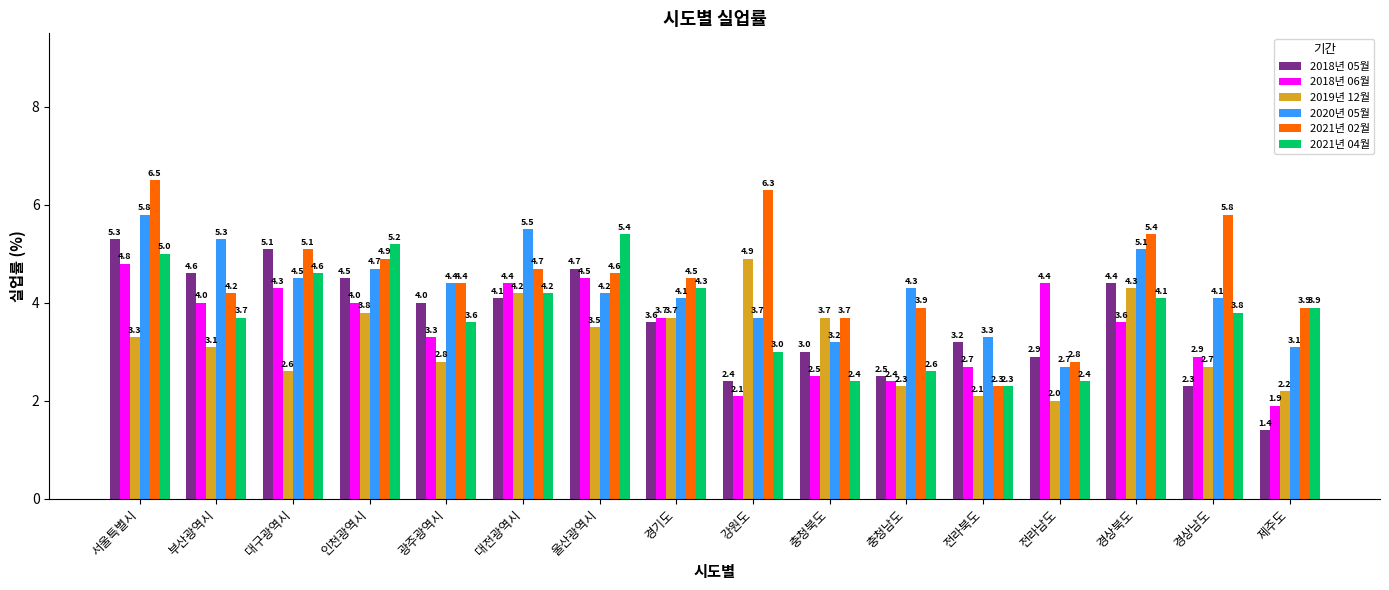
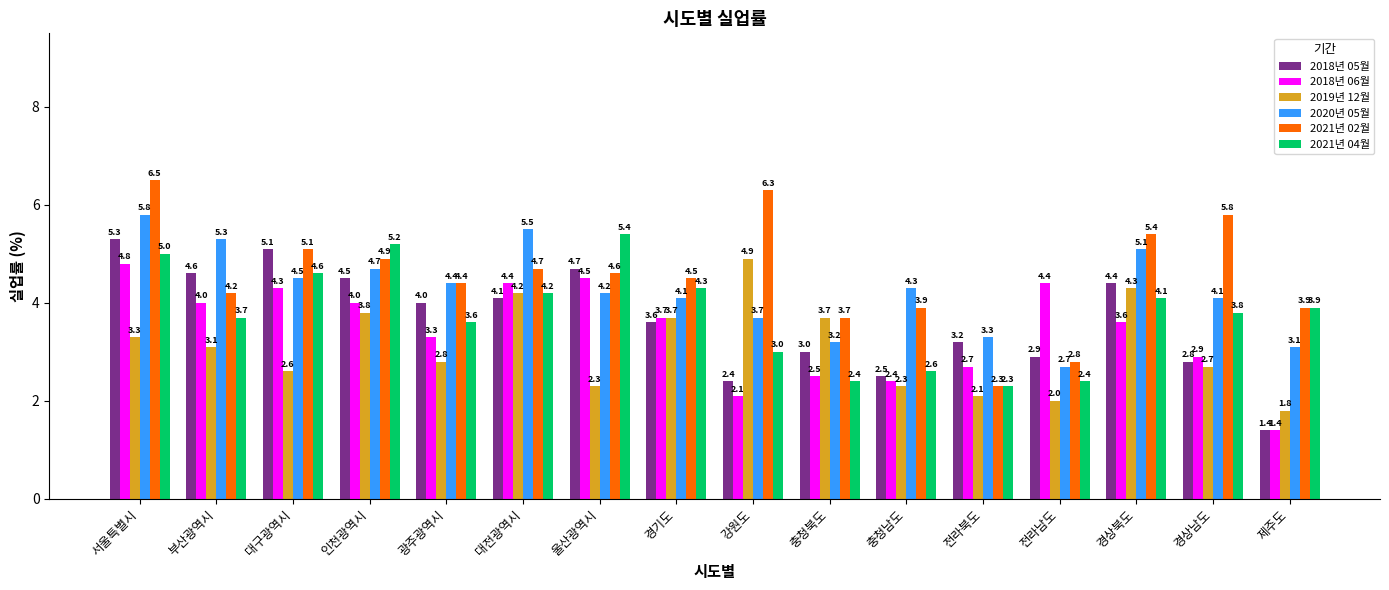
  {
    "2018년 05월": {
      "서울특별시": 5.3,
      "부산광역시": 4.6,
      "대구광역시": 5.1,
      "인천광역시": 4.5,
      "광주광역시": 4.0,
      "대전광역시": 4.1,
      "울산광역시": 4.7,
      "경기도": 3.6,
      "강원도": 2.4,
      "충청북도": 3.0,
      "충청남도": 2.5,
      "전라북도": 3.2,
      "전라남도": 2.9,
      "경상북도": 4.4,
-     "경상남도": 2.3
+     "경상남도": 2.8
    },
    "2018년 06월": {
      "서울특별시": 4.8,
      "부산광역시": 4.0,
      "대구광역시": 4.3,
      "인천광역시": 4.0,
      "광주광역시": 3.3,
      "대전광역시": 4.4,
      "울산광역시": 4.5,
      "강원도": 2.1,
      "충청북도": 2.5,
      "충청남도": 2.4,
      "전라북도": 2.7,
      "전라남도": 4.4,
      "경상북도": 3.6,
      "경상남도": 2.9,
-     "제주도": 1.9
+     "제주도": 1.4
    },
    "2019년 12월": {
      "서울특별시": 3.3,
      "부산광역시": 3.1,
      "대구광역시": 2.6,
      "인천광역시": 3.8,
      "광주광역시": 2.8,
      "대전광역시": 4.2,
-     "울산광역시": 3.5,
+     "울산광역시": 2.3,
      "강원도": 4.9,
      "충청북도": 3.7,
      "충청남도": 2.3,
      "전라북도": 2.1,
      "전라남도": 2.0,
      "경상북도": 4.3,
      "경상남도": 2.7,
-     "제주도": 2.2
+     "제주도": 1.8
    },
    "2020년 05월": {
      "서울특별시": 5.8,
      "부산광역시": 5.3,
      "대구광역시": 4.5,
      "인천광역시": 4.7,
      "대전광역시": 5.5,
      "울산광역시": 4.2,
      "경기도": 4.1,
      "강원도": 3.7,
      "충청북도": 3.2,
      "충청남도": 4.3,
      "전라북도": 3.3,
      "전라남도": 2.7,
      "경상북도": 5.1,
      "경상남도": 4.1,
      "제주도": 3.1
    },
    "2021년 02월": {
      "서울특별시": 6.5,
      "부산광역시": 4.2,
      "대구광역시": 5.1,
      "인천광역시": 4.9,
      "대전광역시": 4.7,
      "울산광역시": 4.6,
      "경기도": 4.5,
      "강원도": 6.3,
      "충청북도": 3.7,
      "충청남도": 3.9,
      "전라남도": 2.8,
      "경상북도": 5.4,
      "경상남도": 5.8
    },
    "2021년 04월": {
      "서울특별시": 5.0,
      "부산광역시": 3.7,
      "대구광역시": 4.6,
      "인천광역시": 5.2,
      "광주광역시": 3.6,
      "대전광역시": 4.2,
      "울산광역시": 5.4,
      "경기도": 4.3,
      "강원도": 3.0,
      "충청북도": 2.4,
      "충청남도": 2.6,
      "전라남도": 2.4,
      "경상북도": 4.1,
      "경상남도": 3.8
    }
  }
